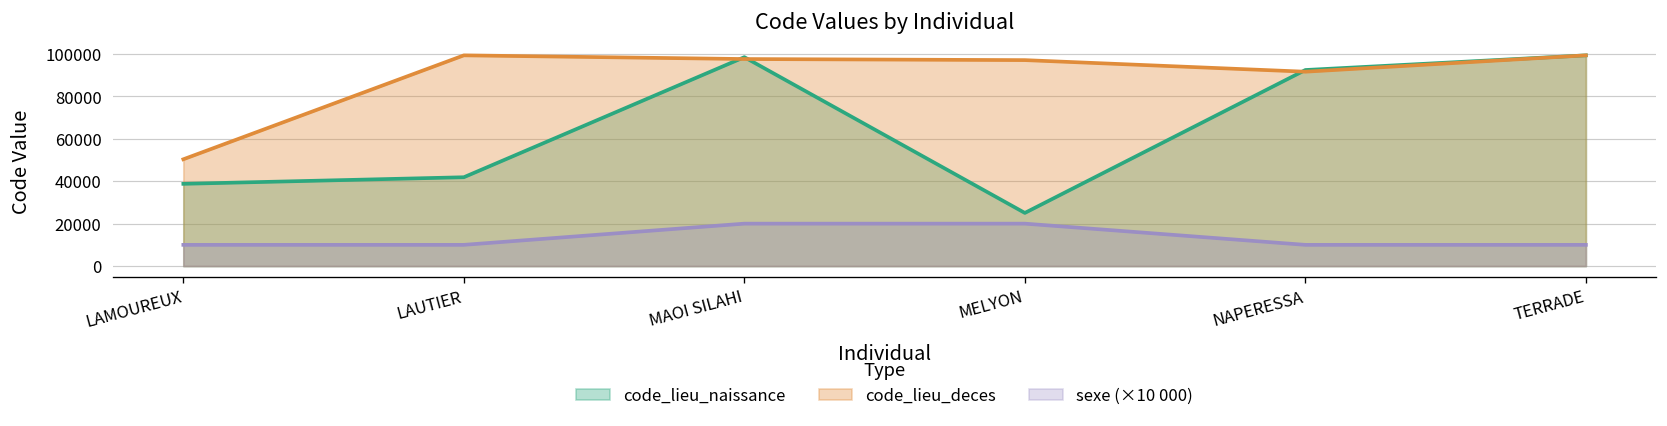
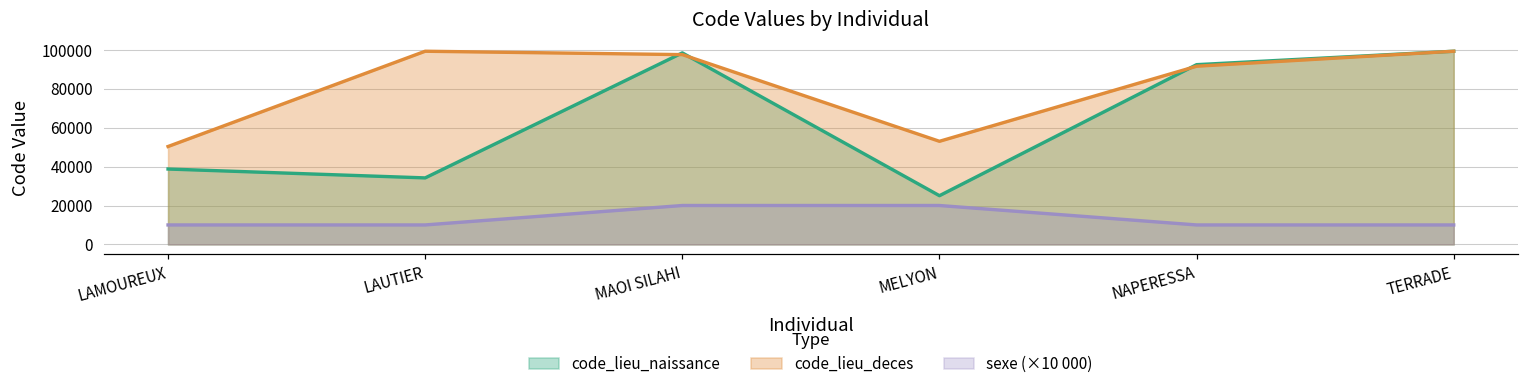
  {
    "code_lieu_naissance": {
      "LAMOUREUX": 39000,
-     "LAUTIER": 42000,
+     "LAUTIER": 34000,
      "MELYON": 25000
    },
    "code_lieu_deces": {
      "LAMOUREUX": 50000,
      "LAUTIER": 99000,
-     "MELYON": 97000
+     "MELYON": 53000
    },
    "sexe (×10 000)": {
      "LAMOUREUX": 10000,
      "LAUTIER": 10000,
      "MAOI SILAHI": 20000,
      "MELYON": 20000,
      "NAPERESSA": 10000,
      "TERRADE": 10000
    }
  }
